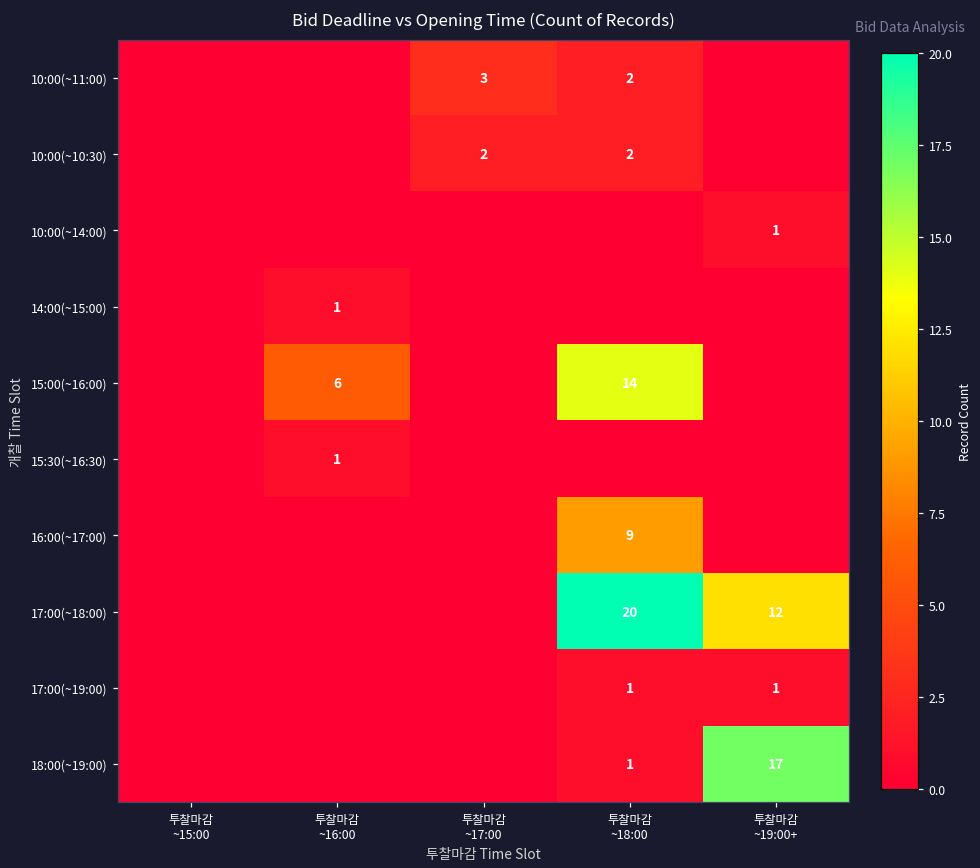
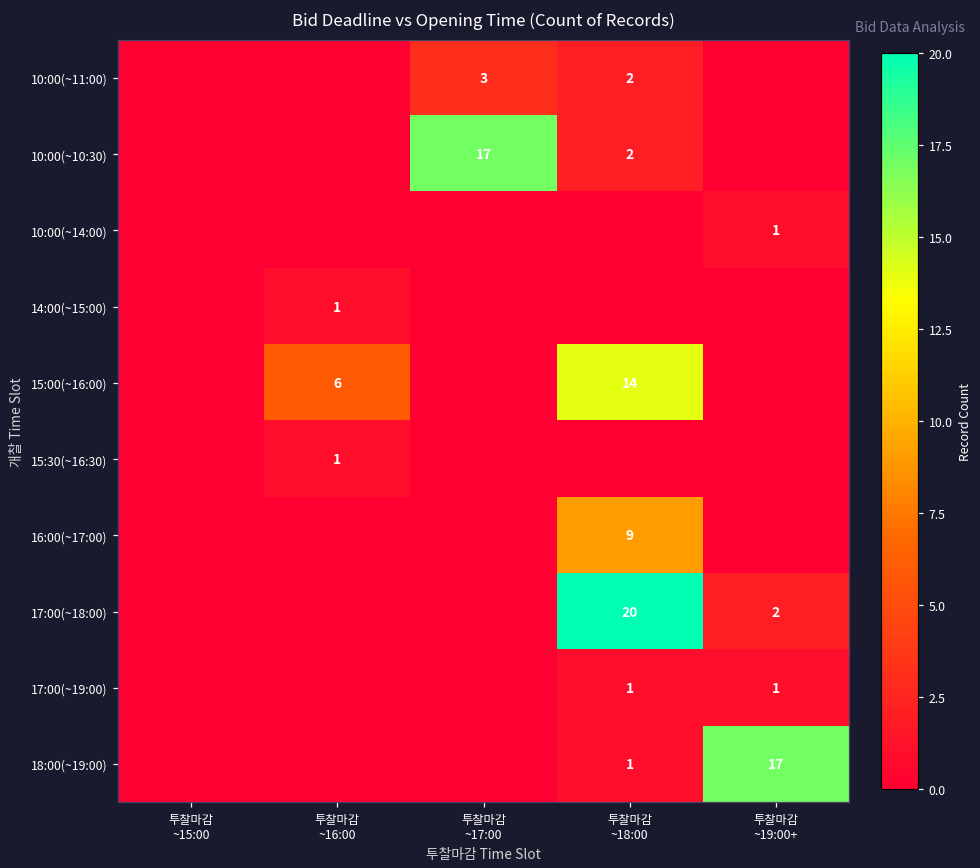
  {
    "10:00(~11:00)": {
      "투찰마감 ~17:00": 3,
      "투찰마감 ~18:00": 2
    },
    "10:00(~10:30)": {
-     "투찰마감 ~17:00": 2,
+     "투찰마감 ~17:00": 17,
      "투찰마감 ~18:00": 2
    },
    "10:00(~14:00)": {
      "투찰마감 ~19:00+": 1
    },
    "14:00(~15:00)": {
      "투찰마감 ~16:00": 1
    },
    "15:00(~16:00)": {
      "투찰마감 ~16:00": 6,
      "투찰마감 ~18:00": 14
    },
    "15:30(~16:30)": {
      "투찰마감 ~16:00": 1
    },
    "16:00(~17:00)": {
      "투찰마감 ~18:00": 9
    },
    "17:00(~18:00)": {
      "투찰마감 ~18:00": 20,
-     "투찰마감 ~19:00+": 12
+     "투찰마감 ~19:00+": 2
    },
    "17:00(~19:00)": {
      "투찰마감 ~18:00": 1,
      "투찰마감 ~19:00+": 1
    },
    "18:00(~19:00)": {
      "투찰마감 ~18:00": 1,
      "투찰마감 ~19:00+": 17
    }
  }
